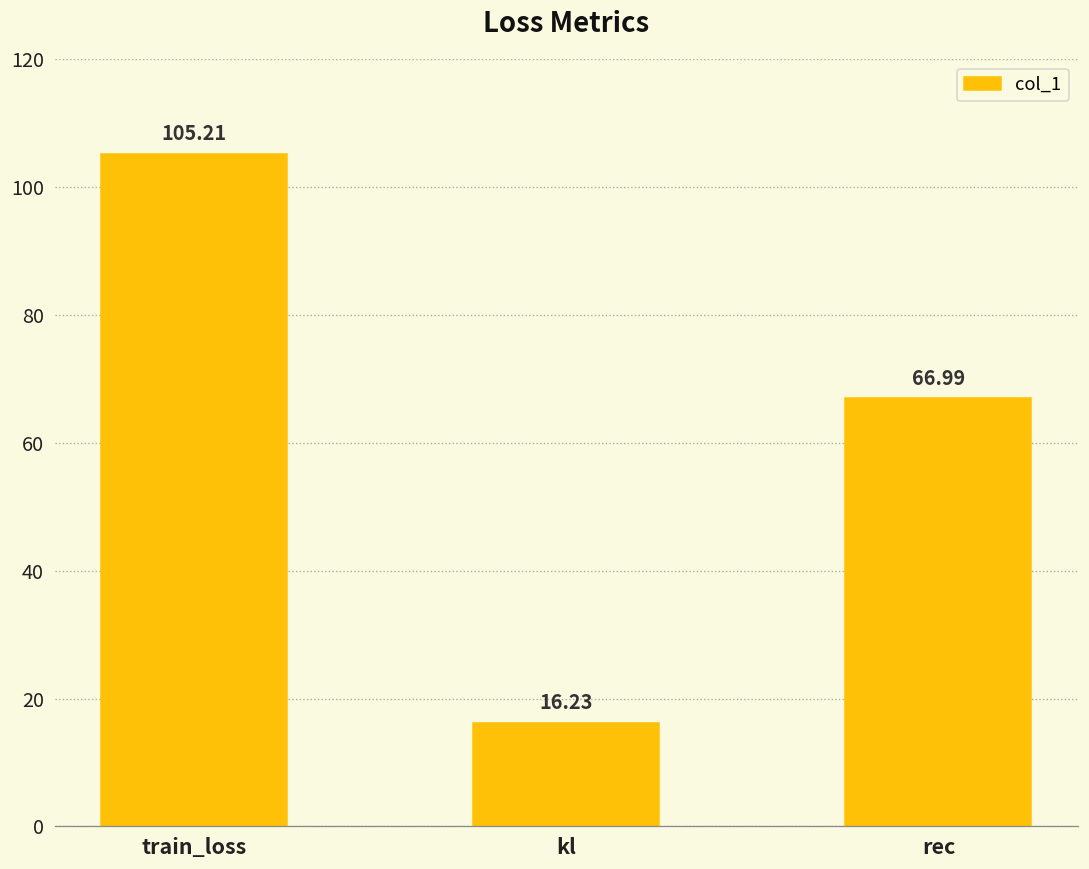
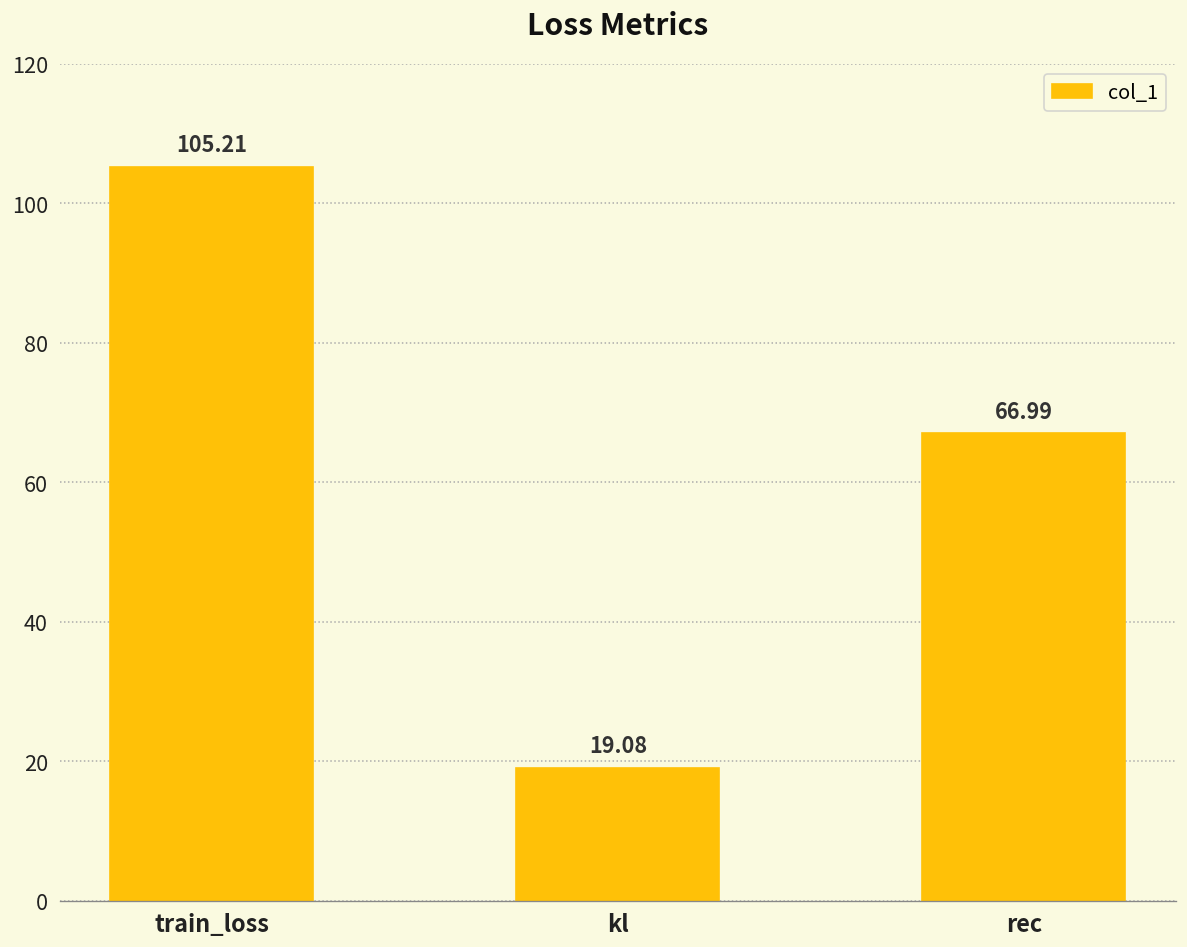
  {
    "train_loss": 105.21,
-   "kl": 16.23,
+   "kl": 19.08,
    "rec": 66.99
  }
